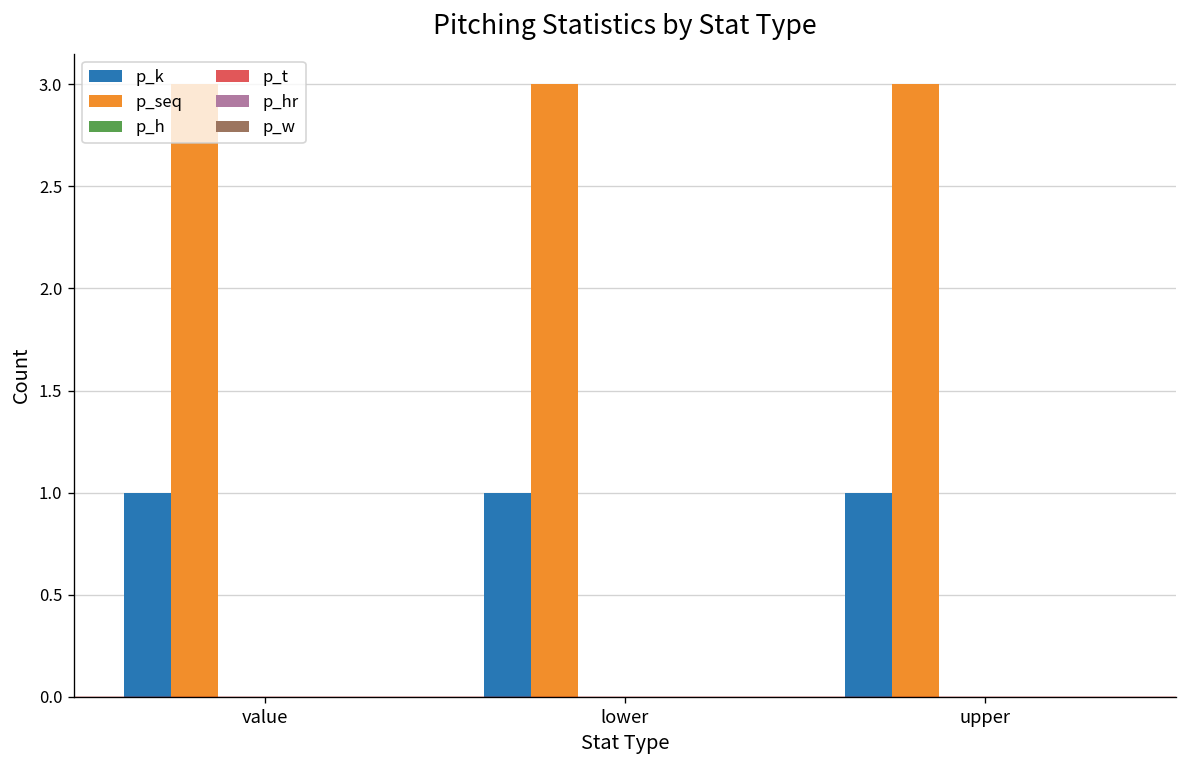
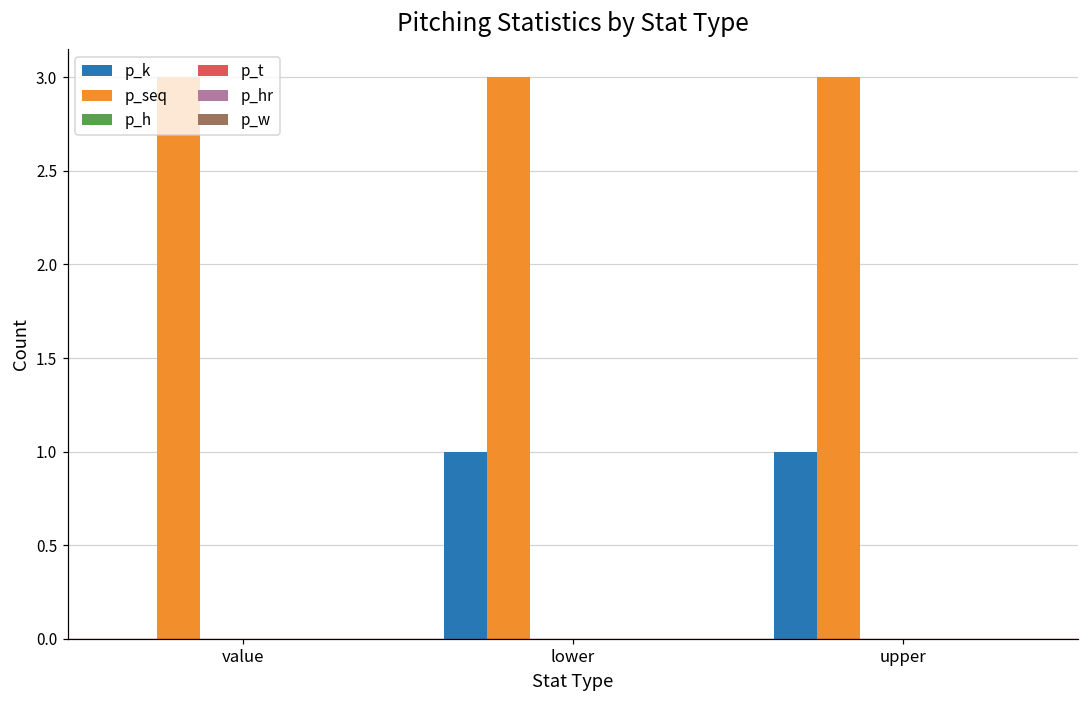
  {
    "p_k": {
-     "value": 1,
+     "value": 0,
      "lower": 1,
      "upper": 1
    },
    "p_seq": {
      "lower": 3,
      "upper": 3
    },
    "p_h": {
      "value": 0,
      "lower": 0,
      "upper": 0
    },
    "p_t": {
      "value": 0,
      "lower": 0,
      "upper": 0
    },
    "p_hr": {
      "value": 0,
      "lower": 0,
      "upper": 0
    },
    "p_w": {
      "value": 0,
      "lower": 0,
      "upper": 0
    }
  }
